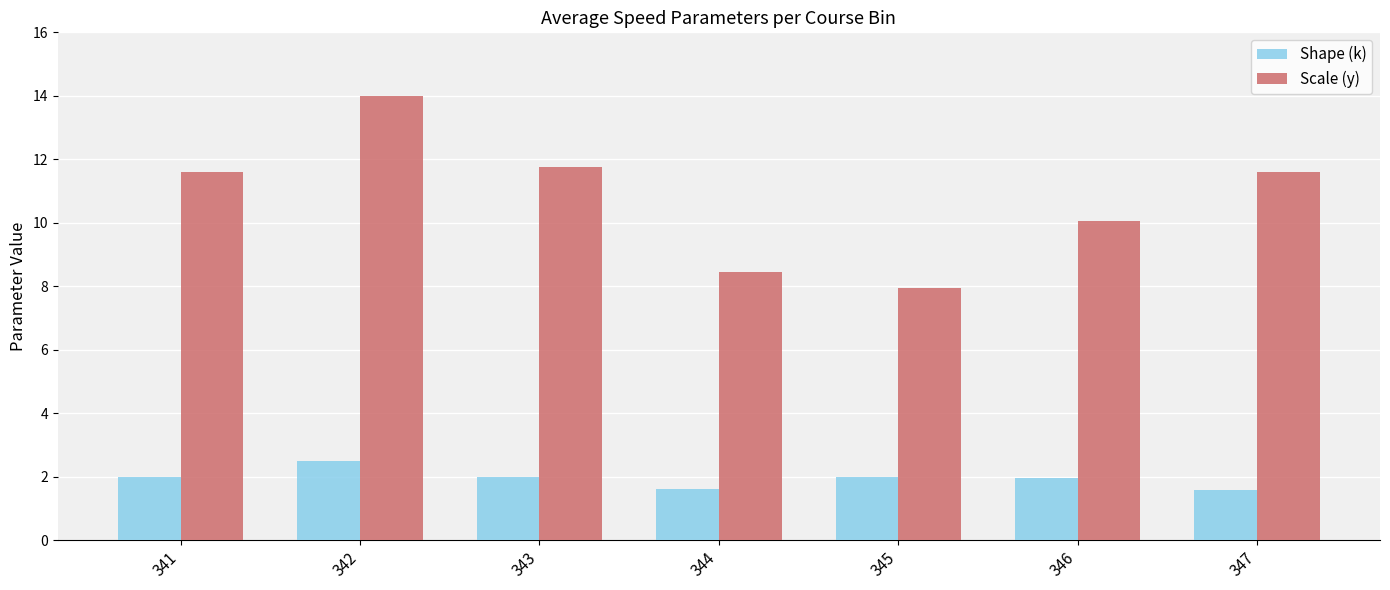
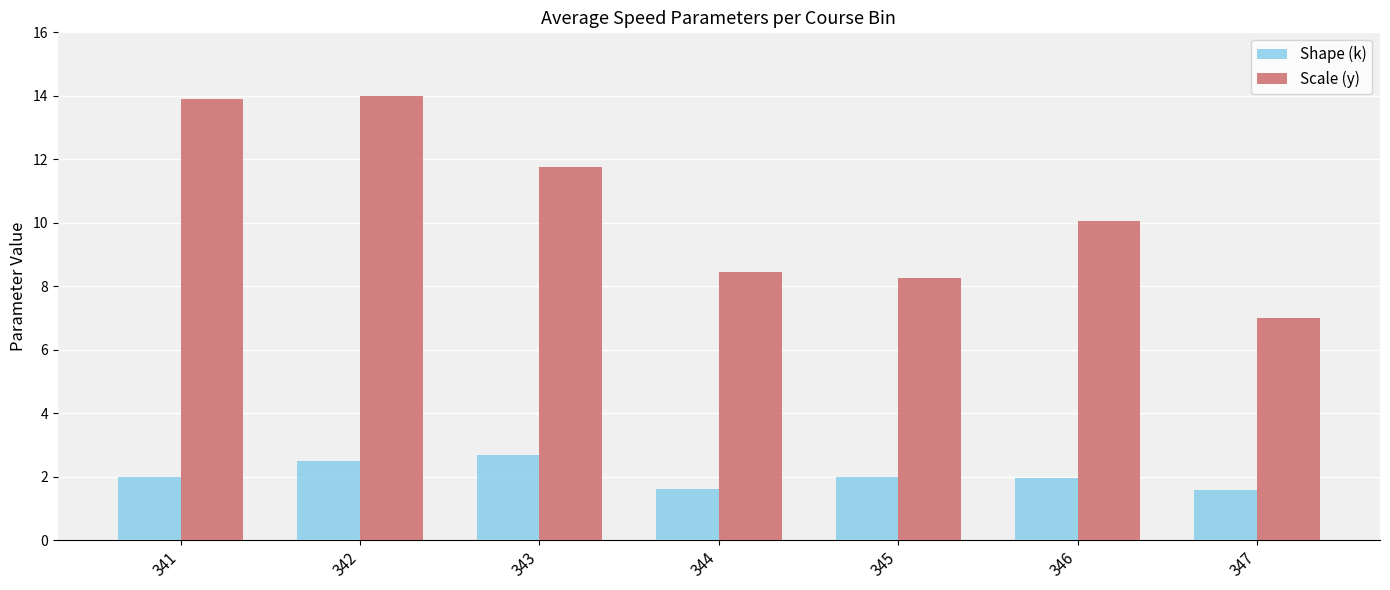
  {
    "Shape (k)": {
      "341": 2.0,
      "342": 2.5,
-     "343": 2.0,
+     "343": 2.7,
      "344": 1.6,
      "345": 2.0,
      "346": 2.0,
      "347": 1.6
    },
    "Scale (y)": {
-     "341": 11.6,
+     "341": 13.9,
      "342": 14.0,
      "343": 11.8,
      "344": 8.5,
-     "345": 7.9,
+     "345": 8.3,
      "346": 10.1,
-     "347": 11.6
+     "347": 7.0
    }
  }
